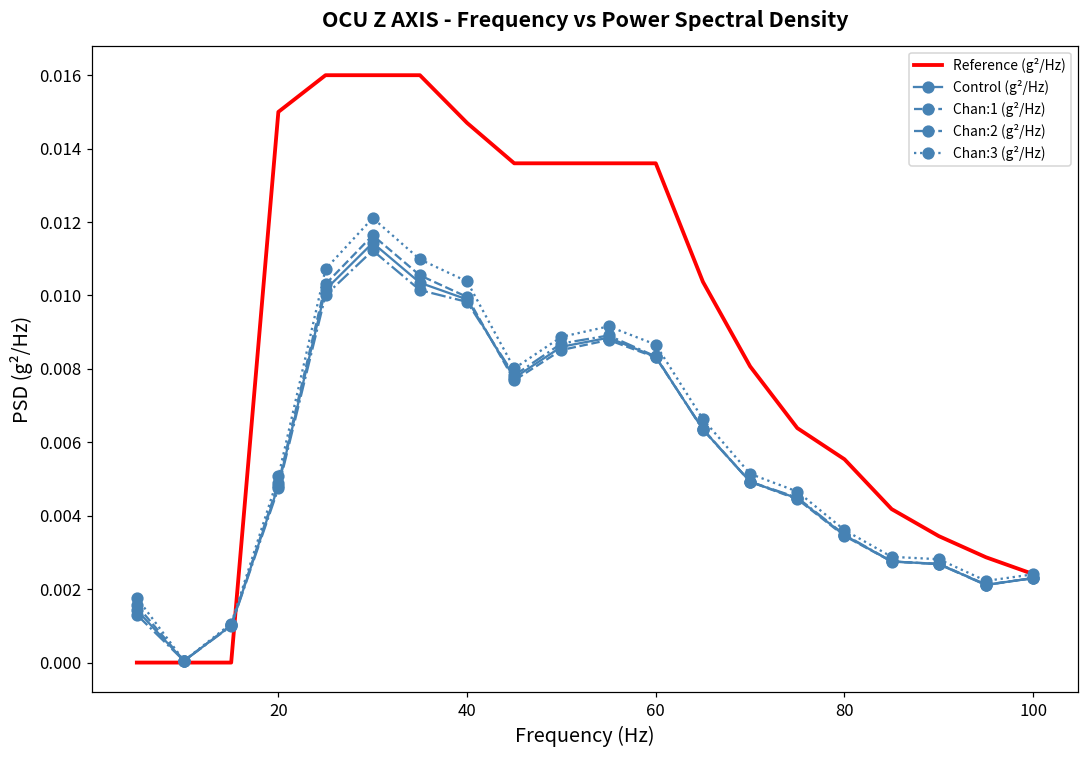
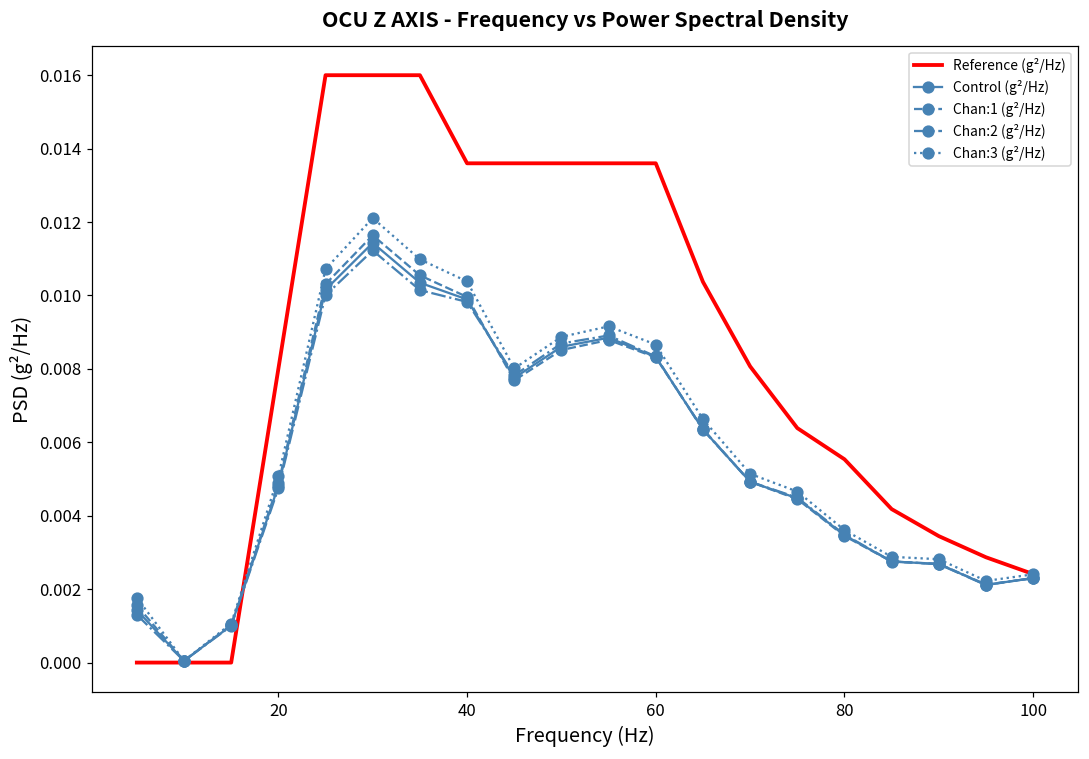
  {
    "Reference (g²/Hz)": {
-     "20": 0.015,
-     "40": 0.0147,
+     "20": 0.008,
+     "40": 0.0136,
      "60": 0.0136,
      "80": 0.0055
    }
  }
